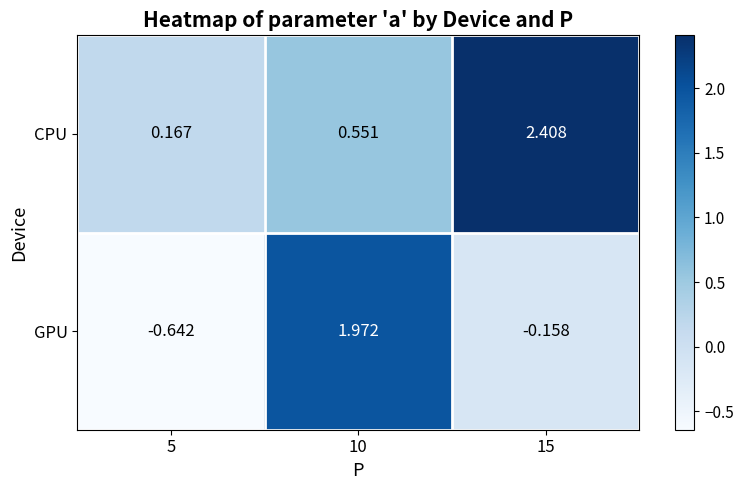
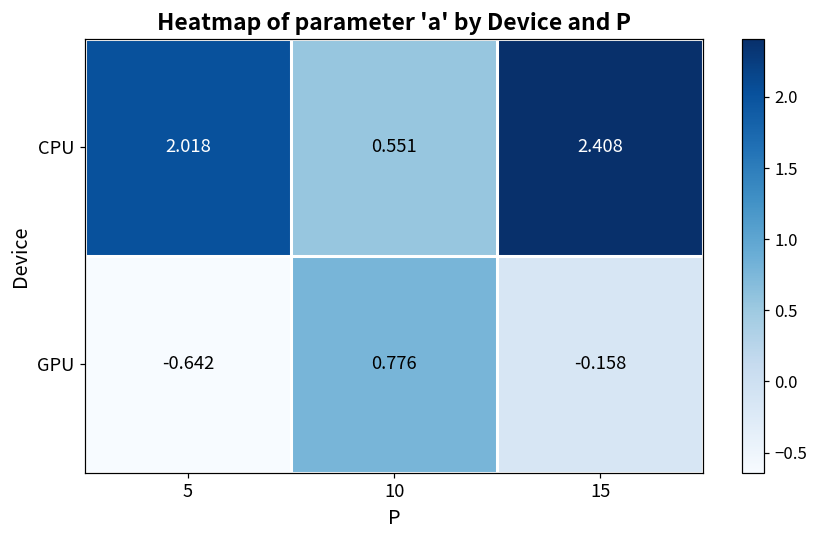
  {
    "CPU": {
-     "5": 0.167,
+     "5": 2.018,
      "10": 0.551,
      "15": 2.408
    },
    "GPU": {
      "5": -0.642,
-     "10": 1.972,
+     "10": 0.776,
      "15": -0.158
    }
  }
